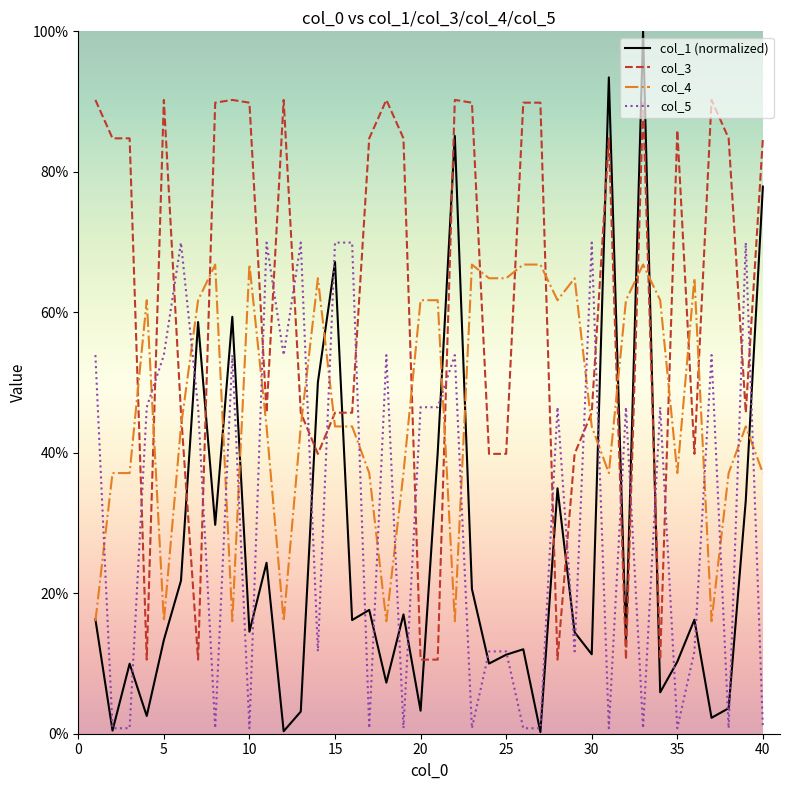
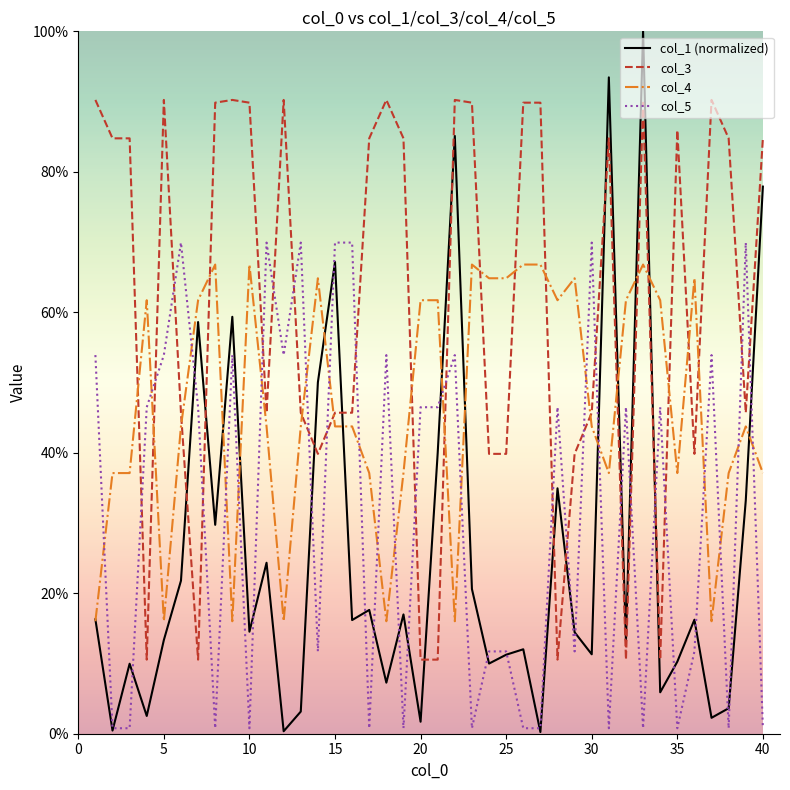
  {
    "col_1 (normalized)": {
      "5": "13%",
      "10": "15%",
      "15": "67%",
-     "20": "3%",
+     "20": "2%",
      "25": "11%",
      "30": "11%",
      "35": "10%",
      "40": "78%"
    },
    "col_3": {
      "5": "90%",
      "10": "90%",
      "15": "46%",
      "20": "11%",
      "25": "40%",
      "30": "46%",
      "35": "86%",
      "40": "85%"
    },
    "col_4": {
      "5": "16%",
      "10": "67%",
      "15": "44%",
      "20": "62%",
      "25": "65%",
      "30": "44%",
      "35": "37%",
      "40": "37%"
    },
    "col_5": {
      "5": "54%",
      "10": "1%",
      "15": "70%",
      "20": "46%",
      "25": "12%",
      "30": "70%",
      "35": "1%",
      "40": "1%"
    }
  }
